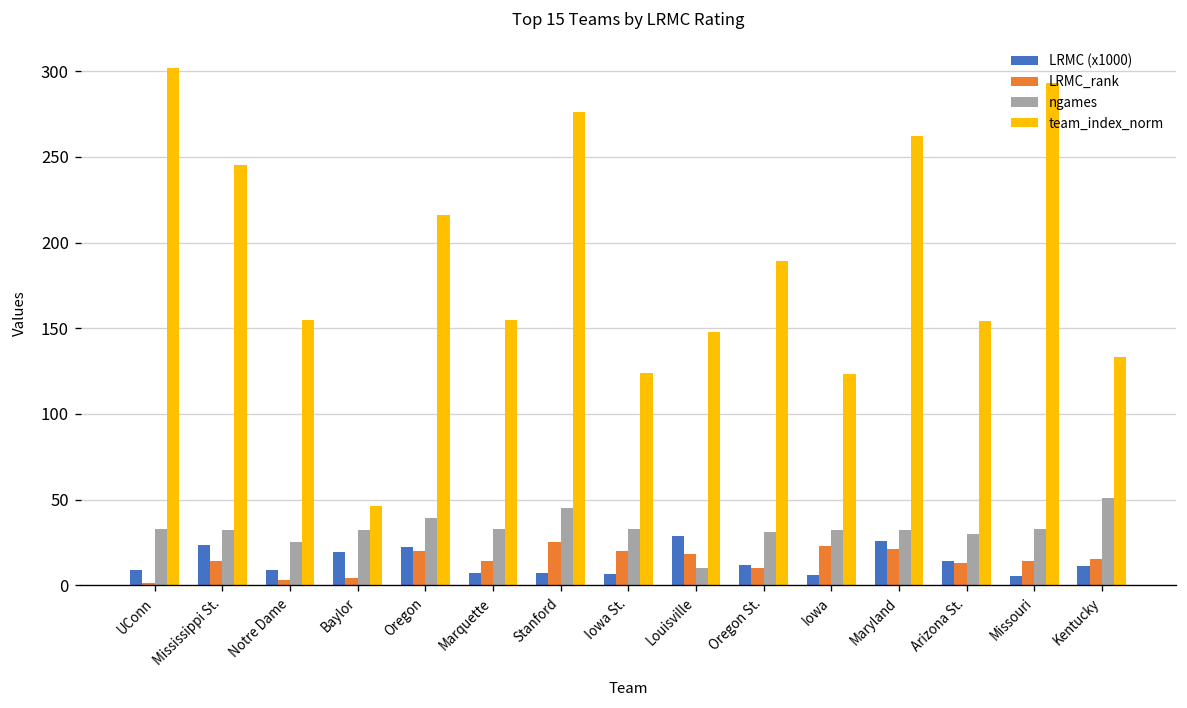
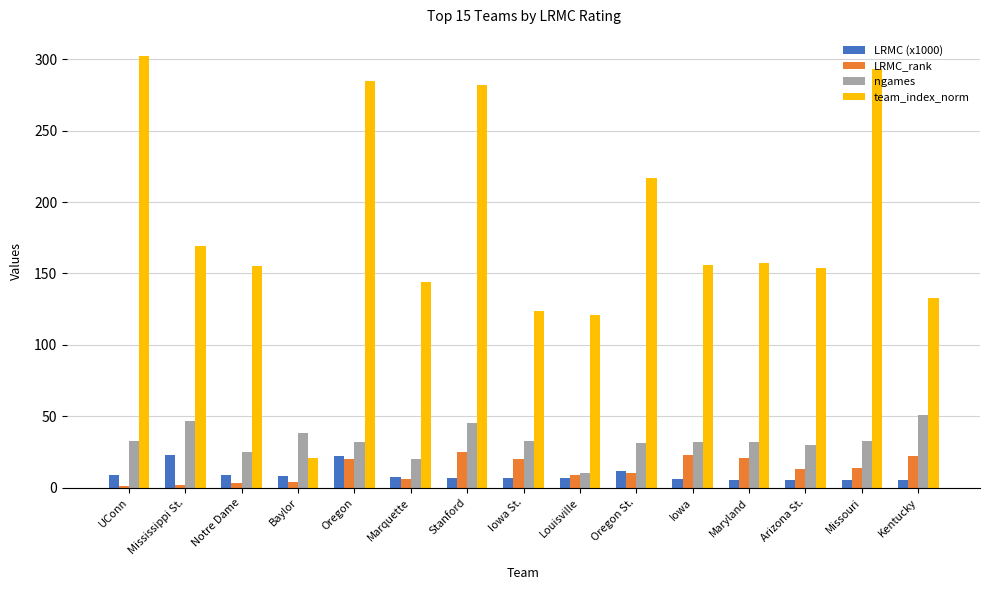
  {
    "LRMC (x1000)": {
      "UConn": 9,
      "Mississippi St.": 23,
      "Notre Dame": 9,
-     "Baylor": 19,
+     "Baylor": 8,
      "Oregon": 22,
      "Marquette": 7,
      "Stanford": 7,
      "Iowa St.": 7,
-     "Louisville": 29,
+     "Louisville": 6,
      "Oregon St.": 12,
      "Iowa": 6,
-     "Maryland": 26,
-     "Arizona St.": 14,
+     "Maryland": 5,
+     "Arizona St.": 5,
      "Missouri": 5,
-     "Kentucky": 11
+     "Kentucky": 5
    },
    "LRMC_rank": {
-     "Mississippi St.": 14,
+     "Mississippi St.": 2,
      "Notre Dame": 3,
      "Baylor": 4,
      "Oregon": 20,
-     "Marquette": 14,
+     "Marquette": 6,
      "Stanford": 25,
      "Iowa St.": 20,
-     "Louisville": 18,
+     "Louisville": 9,
      "Oregon St.": 10,
      "Iowa": 23,
      "Maryland": 21,
      "Arizona St.": 13,
      "Missouri": 14,
-     "Kentucky": 15
+     "Kentucky": 22
    },
    "ngames": {
      "UConn": 33,
-     "Mississippi St.": 32,
+     "Mississippi St.": 47,
      "Notre Dame": 25,
-     "Baylor": 32,
-     "Oregon": 39,
-     "Marquette": 33,
+     "Baylor": 38,
+     "Oregon": 32,
+     "Marquette": 20,
      "Stanford": 45,
      "Iowa St.": 33,
      "Louisville": 10,
      "Oregon St.": 31,
      "Iowa": 32,
      "Maryland": 32,
      "Arizona St.": 30,
      "Missouri": 33,
      "Kentucky": 51
    },
    "team_index_norm": {
      "UConn": 302,
-     "Mississippi St.": 245,
+     "Mississippi St.": 169,
      "Notre Dame": 155,
-     "Baylor": 46,
-     "Oregon": 216,
-     "Marquette": 155,
-     "Stanford": 276,
+     "Baylor": 21,
+     "Oregon": 285,
+     "Marquette": 144,
+     "Stanford": 282,
      "Iowa St.": 124,
-     "Louisville": 148,
-     "Oregon St.": 189,
-     "Iowa": 123,
-     "Maryland": 262,
+     "Louisville": 121,
+     "Oregon St.": 217,
+     "Iowa": 156,
+     "Maryland": 157,
      "Arizona St.": 154,
      "Missouri": 293,
      "Kentucky": 133
    }
  }
